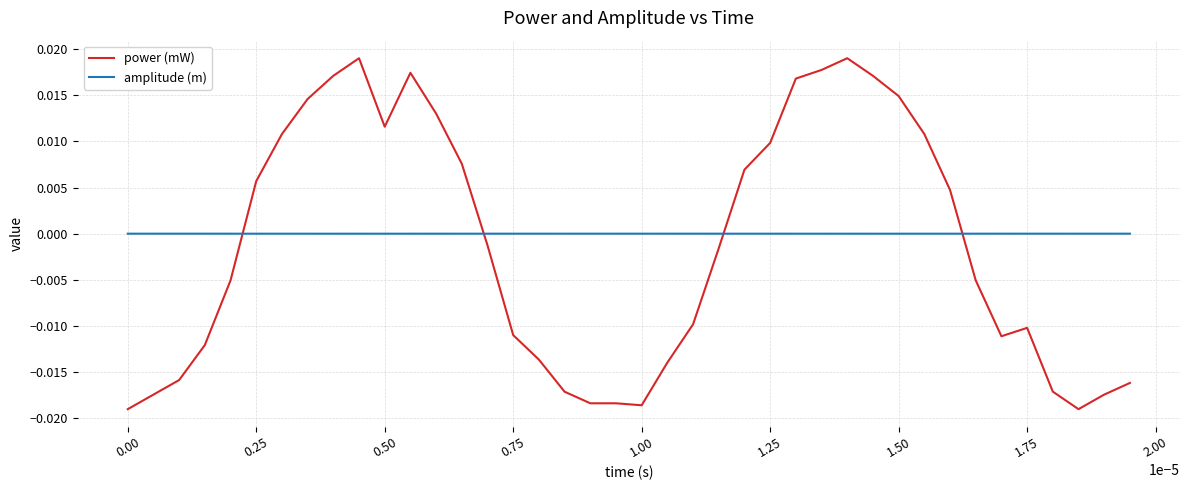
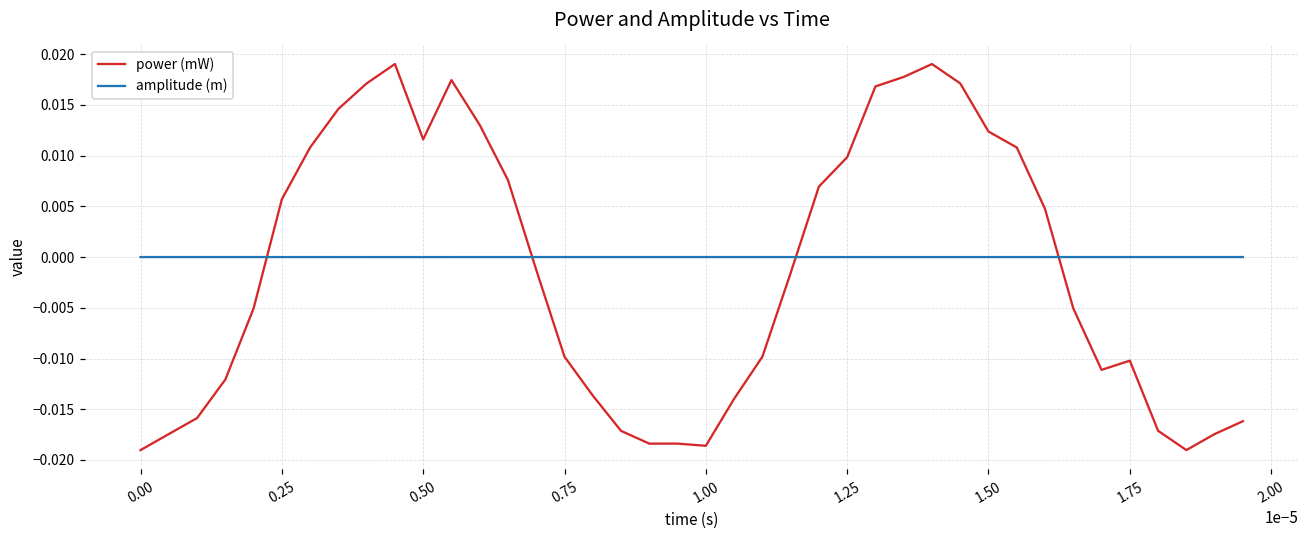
  {
    "power (mW)": {
      "0.00": -0.019,
      "0.25": 0.006,
      "0.50": 0.012,
-     "0.75": -0.011,
+     "0.75": -0.010,
      "1.00": -0.019,
      "1.25": 0.010,
-     "1.50": 0.015,
+     "1.50": 0.012,
      "1.75": -0.010
    },
    "amplitude (m)": {
      "0.00": 0.000,
      "0.25": 0.000,
      "0.50": 0.000,
      "0.75": 0.000,
      "1.00": 0.000,
      "1.25": 0.000,
      "1.50": 0.000,
      "1.75": 0.000
    }
  }
